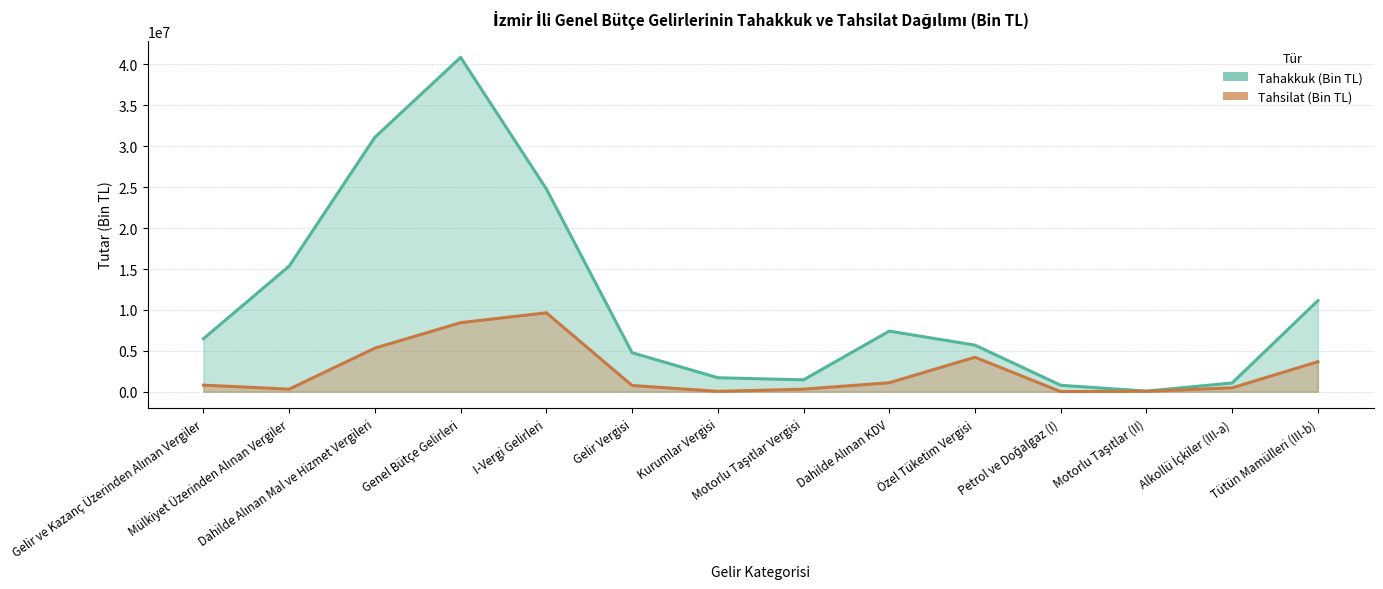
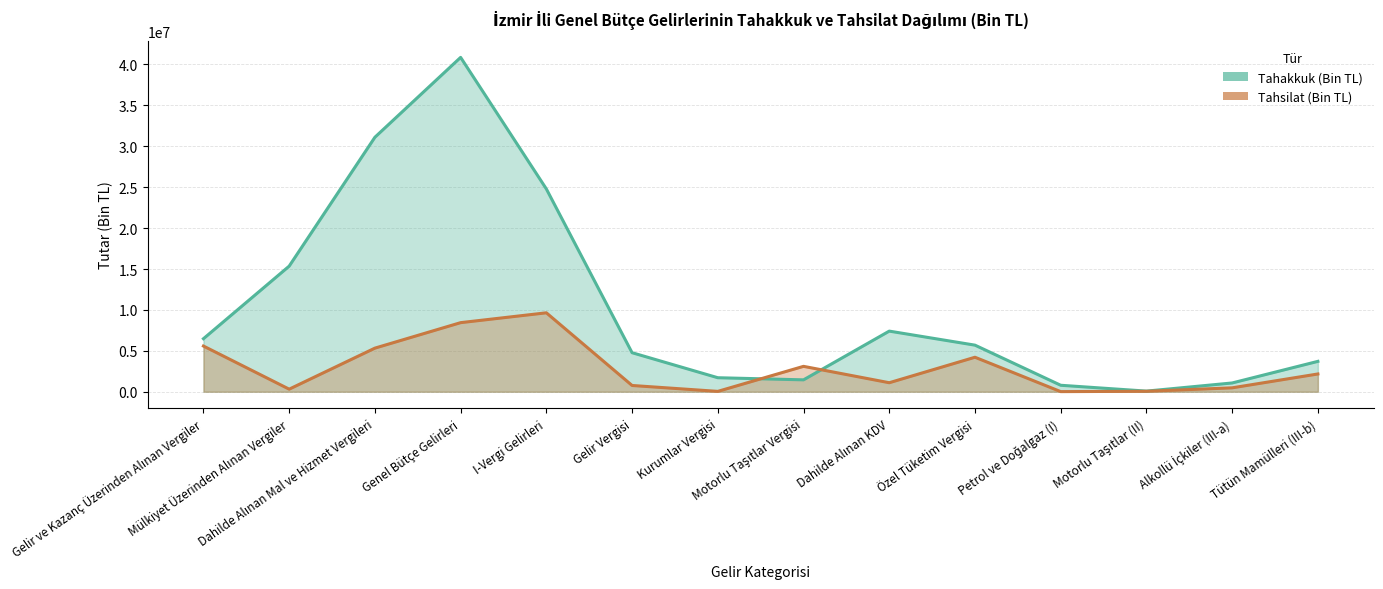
  {
    "Tahakkuk (Bin TL)": {
      "Gelir ve Kazanç Üzerinden Alınan Vergiler": 6000000,
      "Mülkiyet Üzerinden Alınan Vergiler": 15000000,
      "Dahilde Alınan Mal ve Hizmet Vergileri": 31000000,
      "Genel Bütçe Gelirleri": 41000000,
      "I-Vergi Gelirleri": 25000000,
      "Gelir Vergisi": 5000000,
      "Kurumlar Vergisi": 2000000,
      "Motorlu Taşıtlar Vergisi": 1000000,
      "Dahilde Alınan KDV": 7000000,
      "Özel Tüketim Vergisi": 6000000,
      "Petrol ve Doğalgaz (I)": 1000000,
      "Alkollü İçkiler (III-a)": 1000000,
-     "Tütün Mamülleri (III-b)": 11000000
+     "Tütün Mamülleri (III-b)": 4000000
    },
    "Tahsilat (Bin TL)": {
-     "Gelir ve Kazanç Üzerinden Alınan Vergiler": 1000000,
+     "Gelir ve Kazanç Üzerinden Alınan Vergiler": 6000000,
      "Mülkiyet Üzerinden Alınan Vergiler": 0,
      "Dahilde Alınan Mal ve Hizmet Vergileri": 5000000,
      "Genel Bütçe Gelirleri": 8000000,
      "I-Vergi Gelirleri": 10000000,
      "Gelir Vergisi": 1000000,
      "Kurumlar Vergisi": 0,
-     "Motorlu Taşıtlar Vergisi": 0,
+     "Motorlu Taşıtlar Vergisi": 3000000,
      "Dahilde Alınan KDV": 1000000,
      "Özel Tüketim Vergisi": 4000000,
      "Petrol ve Doğalgaz (I)": 0,
      "Alkollü İçkiler (III-a)": 0,
-     "Tütün Mamülleri (III-b)": 4000000
+     "Tütün Mamülleri (III-b)": 2000000
    }
  }
